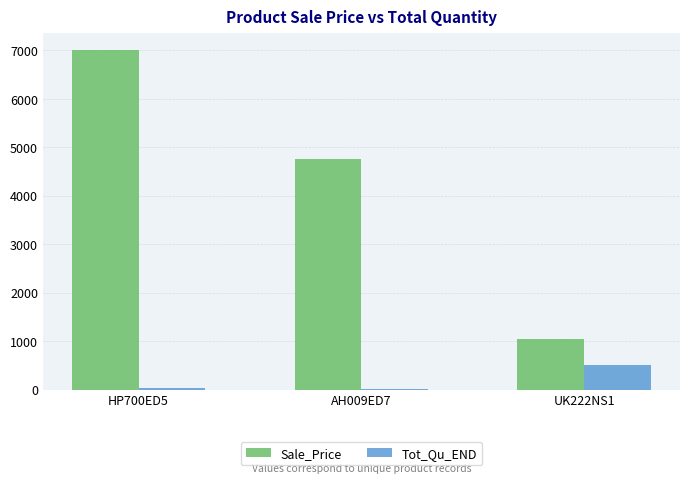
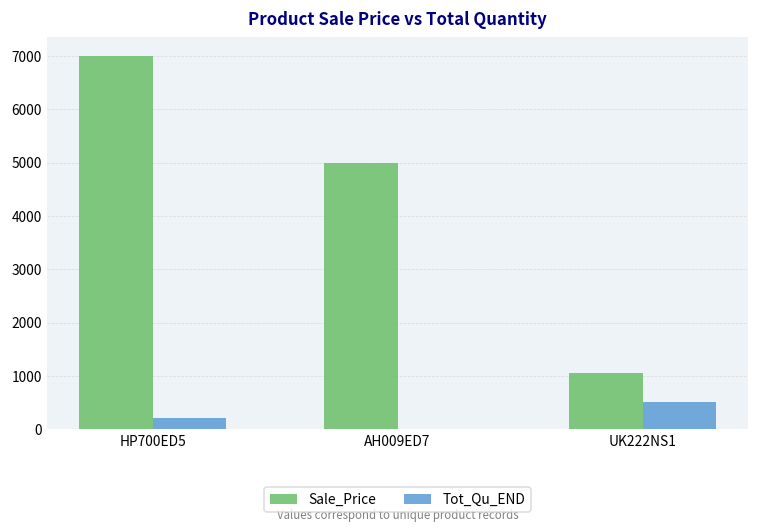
  {
    "Sale_Price": {
      "HP700ED5": 7000,
-     "AH009ED7": 4800,
+     "AH009ED7": 5000,
      "UK222NS1": 1000
    },
    "Tot_Qu_END": {
-     "HP700ED5": 0,
+     "HP700ED5": 200,
      "UK222NS1": 500
    }
  }
